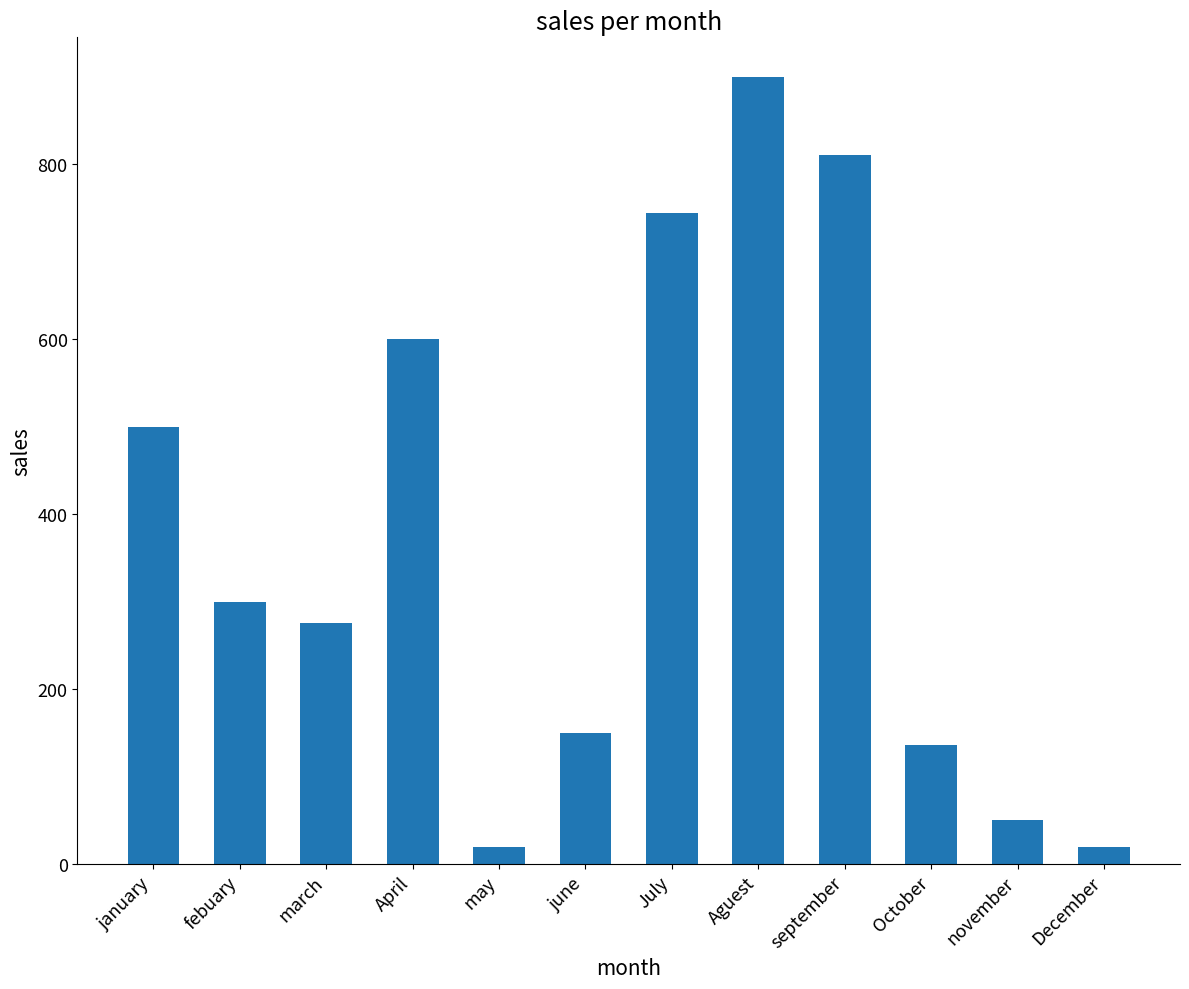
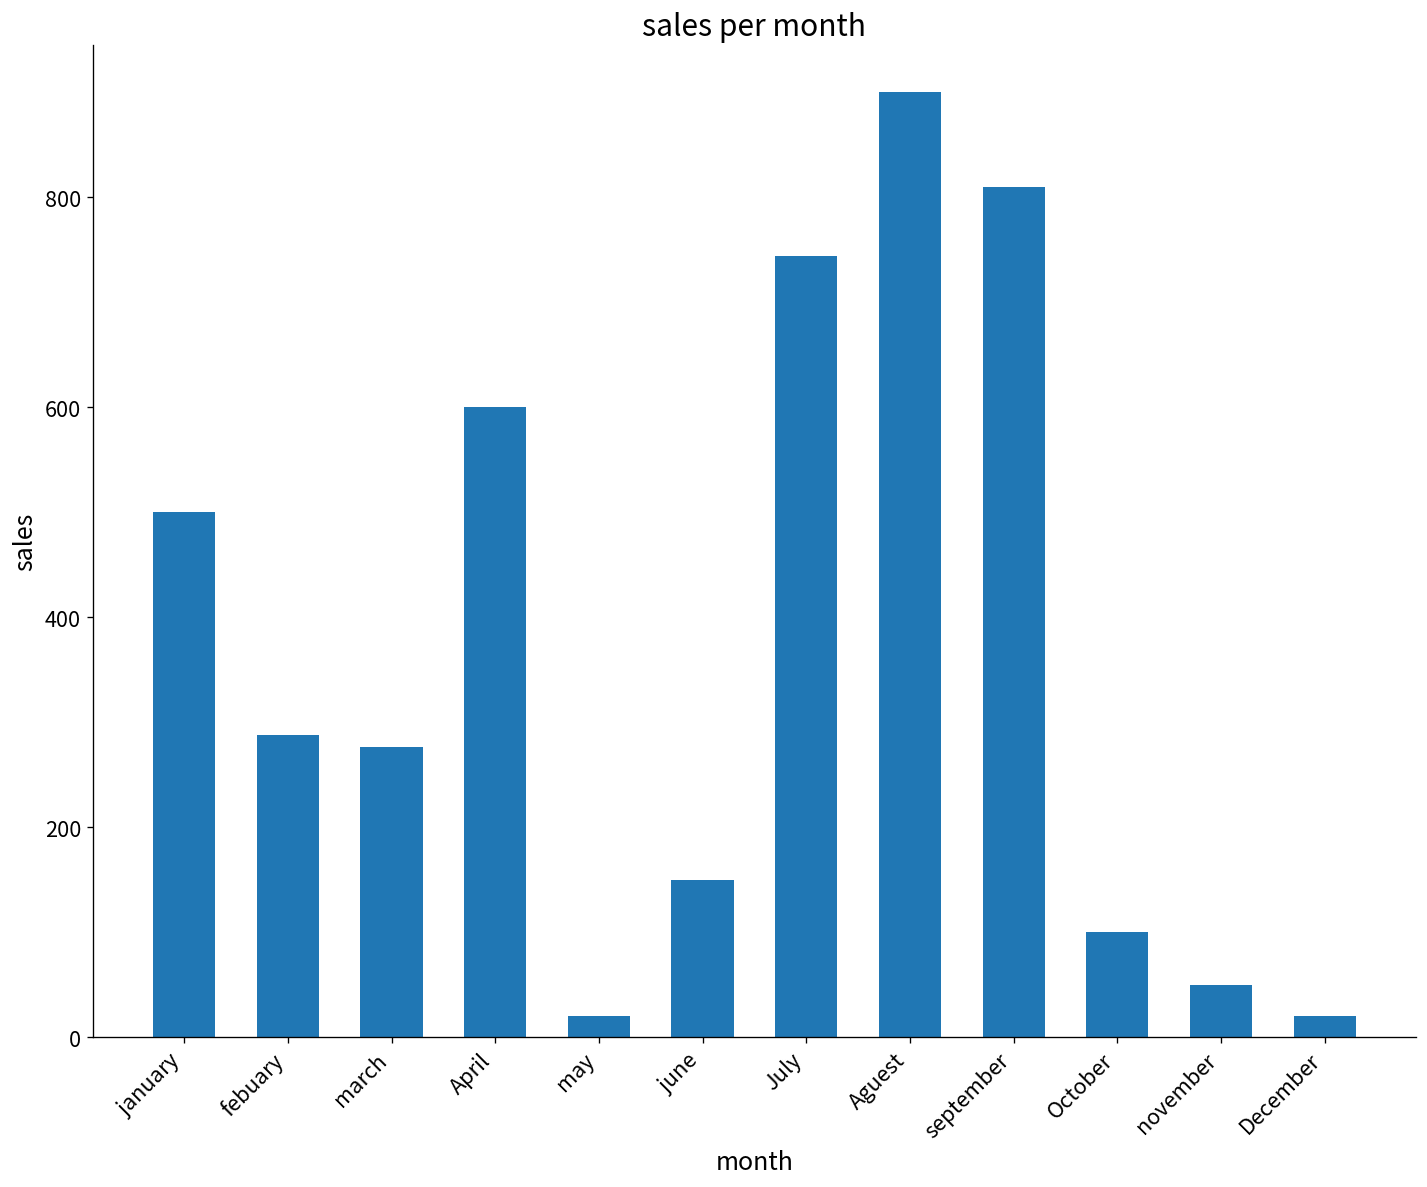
  {
    "january": 500,
-   "febuary": 300,
+   "febuary": 290,
    "march": 280,
    "April": 600,
    "may": 20,
    "june": 150,
    "July": 740,
    "Aguest": 900,
    "september": 810,
-   "October": 140,
+   "October": 100,
    "november": 50,
    "December": 20
  }
